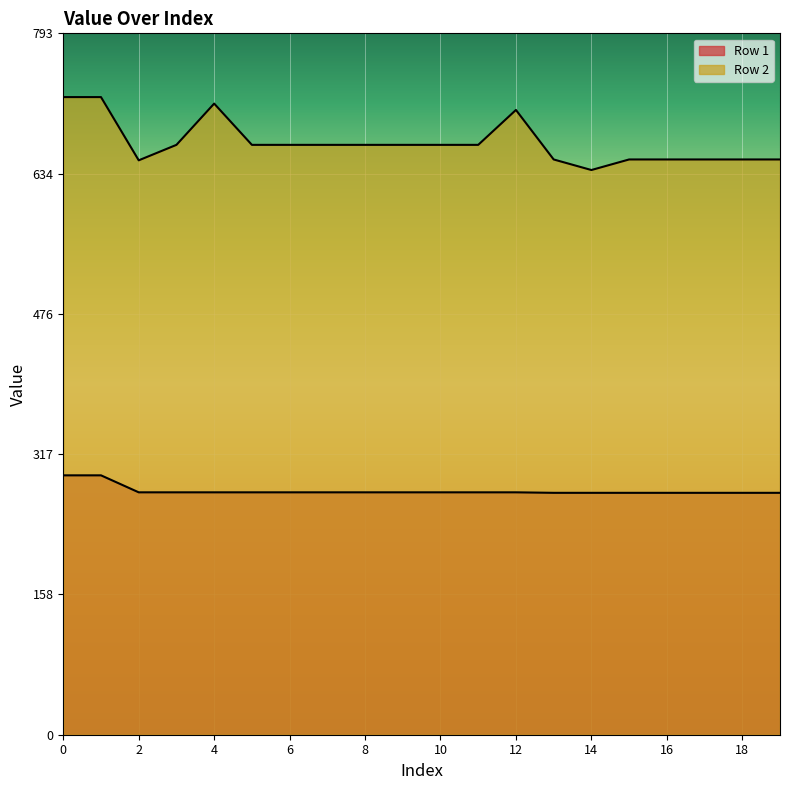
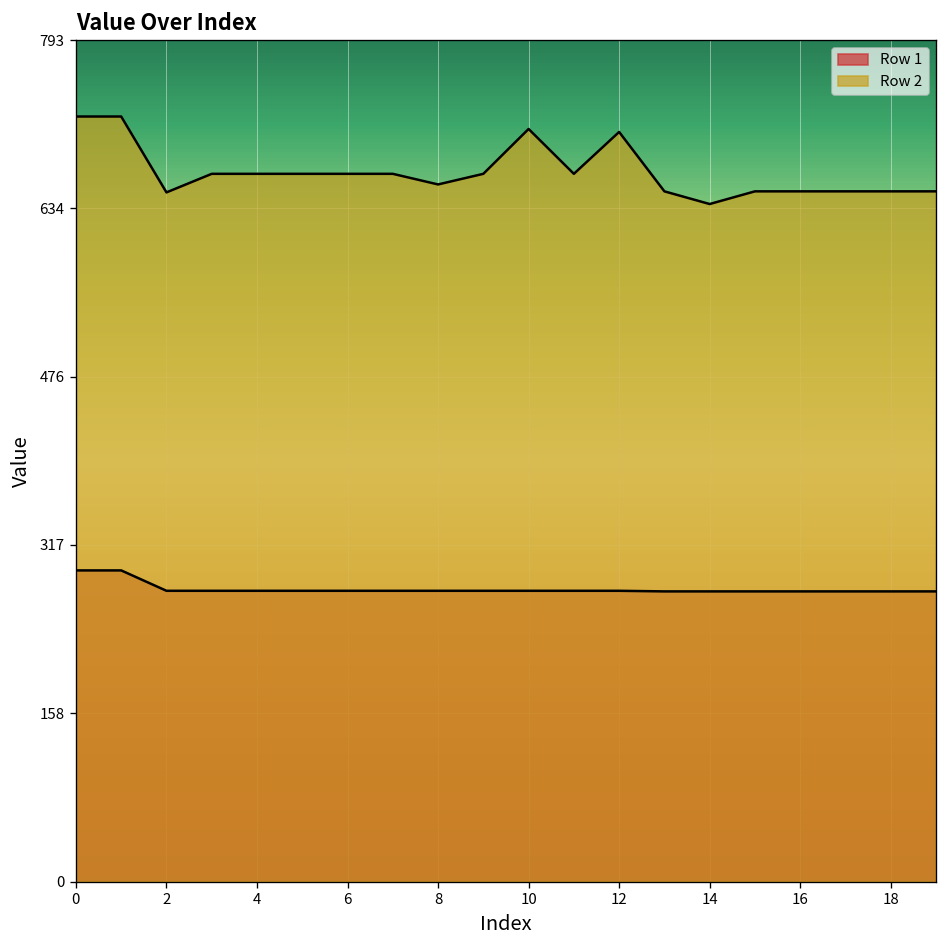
  {
    "Row 1": {
      "0": 290,
      "2": 270,
      "4": 270,
      "6": 270,
      "8": 270,
      "10": 270,
      "12": 270,
      "14": 270,
      "16": 270,
      "18": 270
    },
    "Row 2": {
      "0": 720,
      "2": 650,
-     "4": 710,
+     "4": 670,
      "6": 670,
-     "8": 670,
-     "10": 670,
+     "8": 660,
+     "10": 710,
      "12": 710,
      "14": 640,
      "16": 650,
      "18": 650
    }
  }
